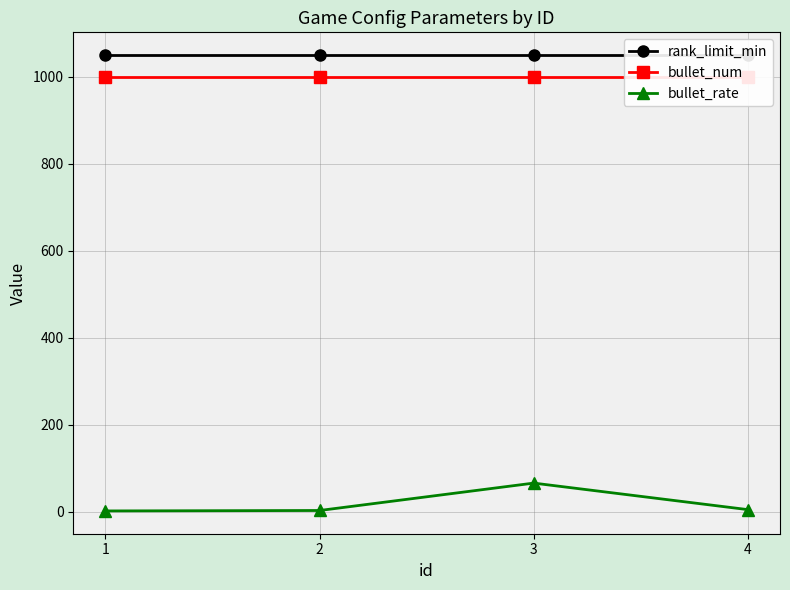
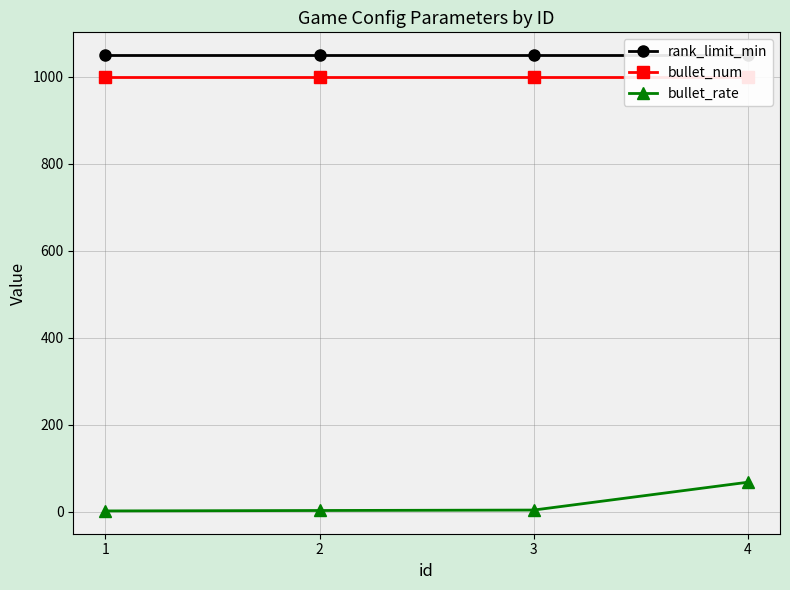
  {
    "rank_limit_min": {
      "1": 1050,
      "2": 1050,
      "3": 1050
    },
    "bullet_num": {
      "1": 1000,
      "2": 1000,
      "3": 1000
    },
    "bullet_rate": {
      "1": 0,
      "2": 0,
-     "3": 70,
-     "4": 10
+     "3": 0,
+     "4": 70
    }
  }
